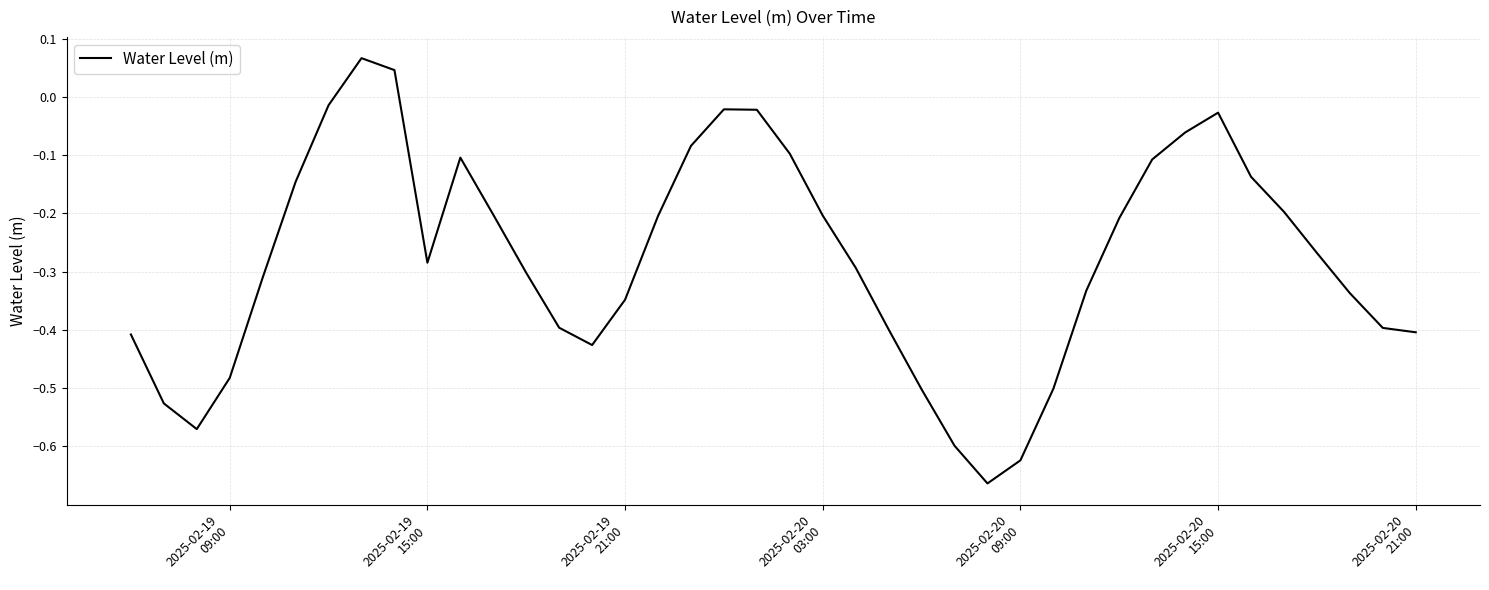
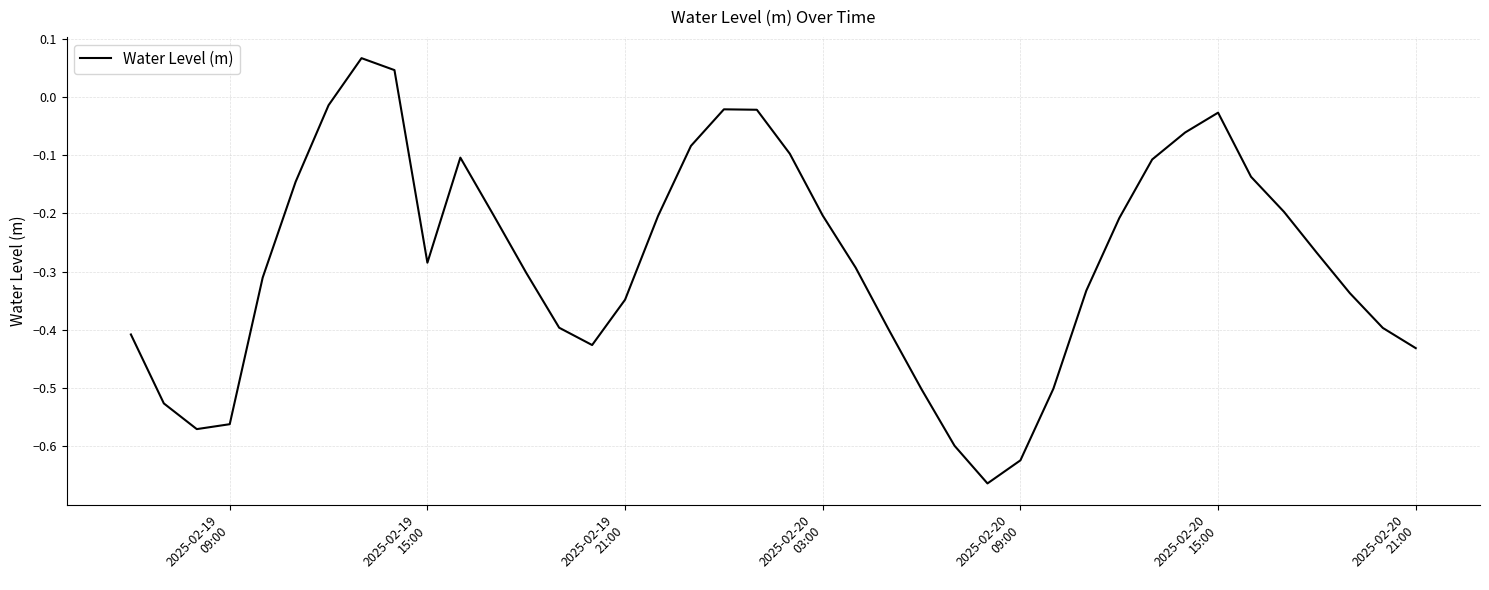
  {
-   "2025-02-19 09:00": -0.48,
+   "2025-02-19 09:00": -0.56,
    "2025-02-19 15:00": -0.28,
    "2025-02-19 21:00": -0.35,
    "2025-02-20 03:00": -0.20,
    "2025-02-20 09:00": -0.62,
    "2025-02-20 15:00": -0.03,
-   "2025-02-20 21:00": -0.40
+   "2025-02-20 21:00": -0.43
  }
